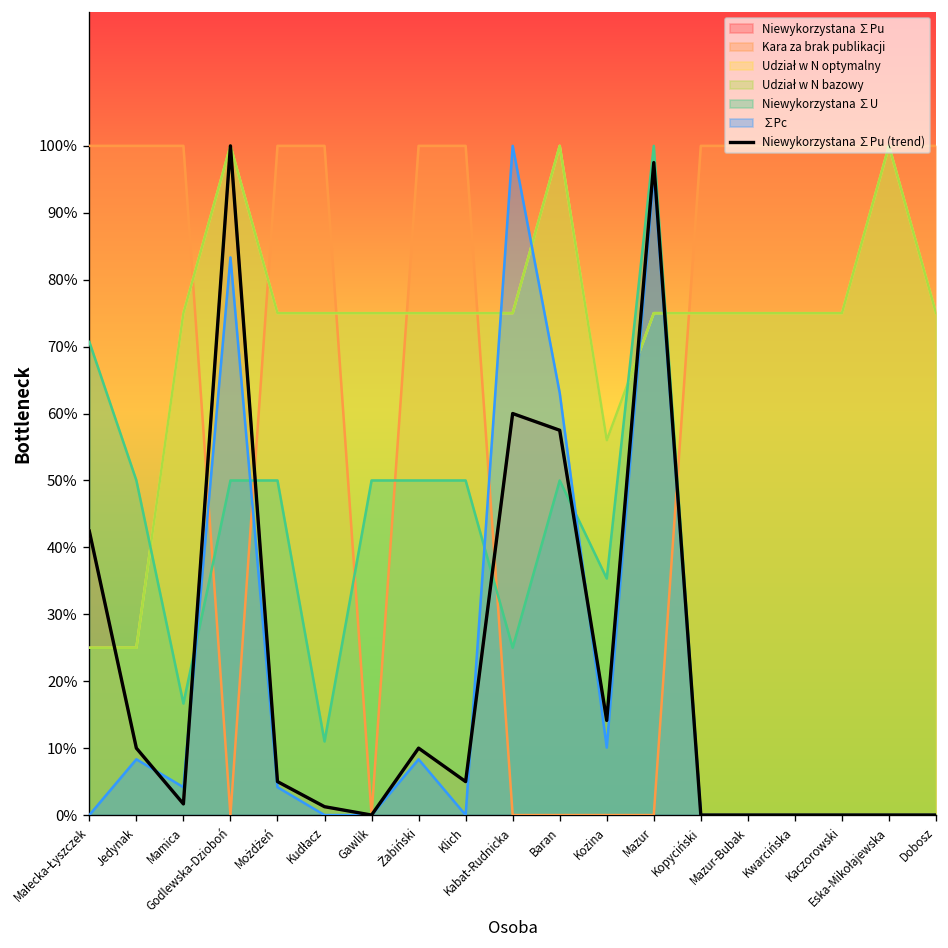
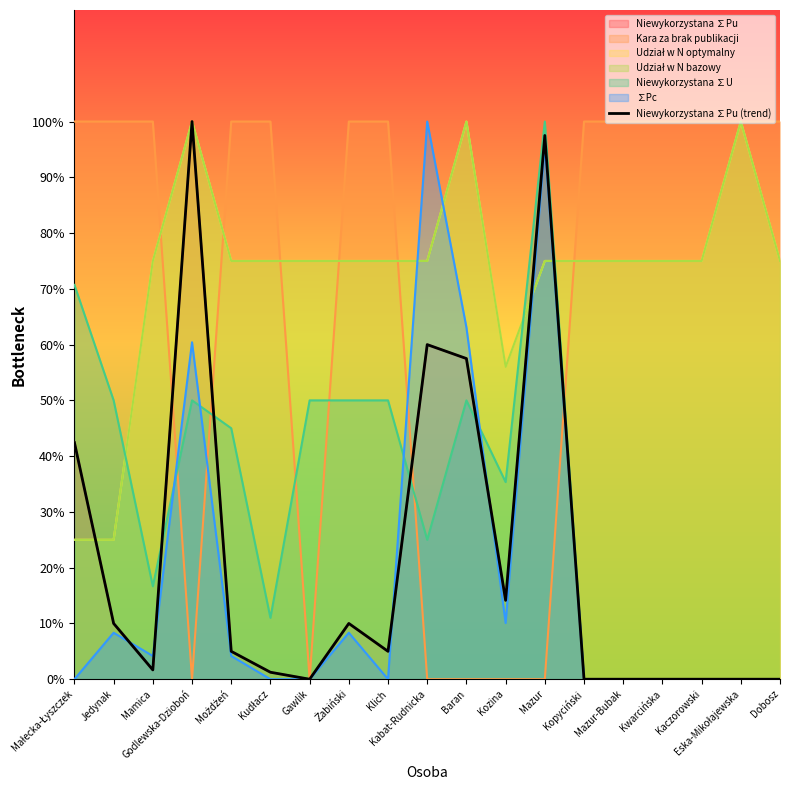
  {
    "Niewykorzystana ∑U": {
      "Małecka-Łyszczek": "71%",
      "Jedynak": "50%",
      "Mamica": "17%",
      "Godlewska-Dzioboń": "50%",
-     "Możdżeń": "50%",
+     "Możdżeń": "45%",
      "Kudłacz": "11%",
      "Gawlik": "50%",
      "Żabiński": "50%",
      "Klich": "50%",
      "Kabat-Rudnicka": "25%",
      "Baran": "50%",
      "Kozina": "35%",
      "Mazur": "100%"
    },
    "∑Pc": {
      "Małecka-Łyszczek": "0%",
      "Jedynak": "8%",
      "Mamica": "4%",
-     "Godlewska-Dzioboń": "83%",
+     "Godlewska-Dzioboń": "60%",
      "Możdżeń": "4%",
      "Kudłacz": "0%",
      "Żabiński": "8%",
      "Klich": "0%",
      "Kabat-Rudnicka": "100%",
      "Baran": "63%",
      "Kozina": "10%",
      "Mazur": "96%"
    }
  }
